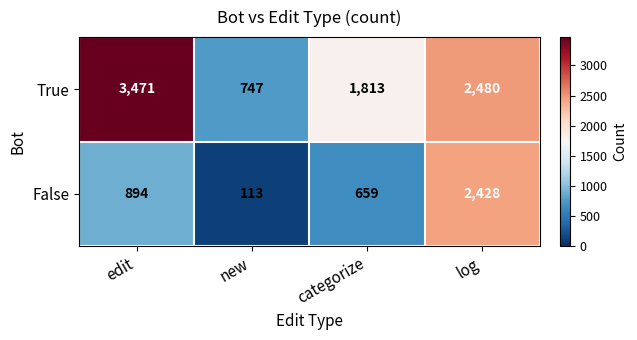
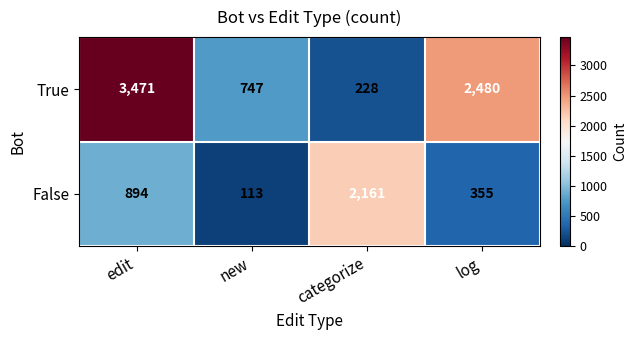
  {
    "True": {
      "edit": "3,471",
      "new": "747",
-     "categorize": "1,813",
+     "categorize": "228",
      "log": "2,480"
    },
    "False": {
      "edit": "894",
      "new": "113",
-     "categorize": "659",
-     "log": "2,428"
+     "categorize": "2,161",
+     "log": "355"
    }
  }
